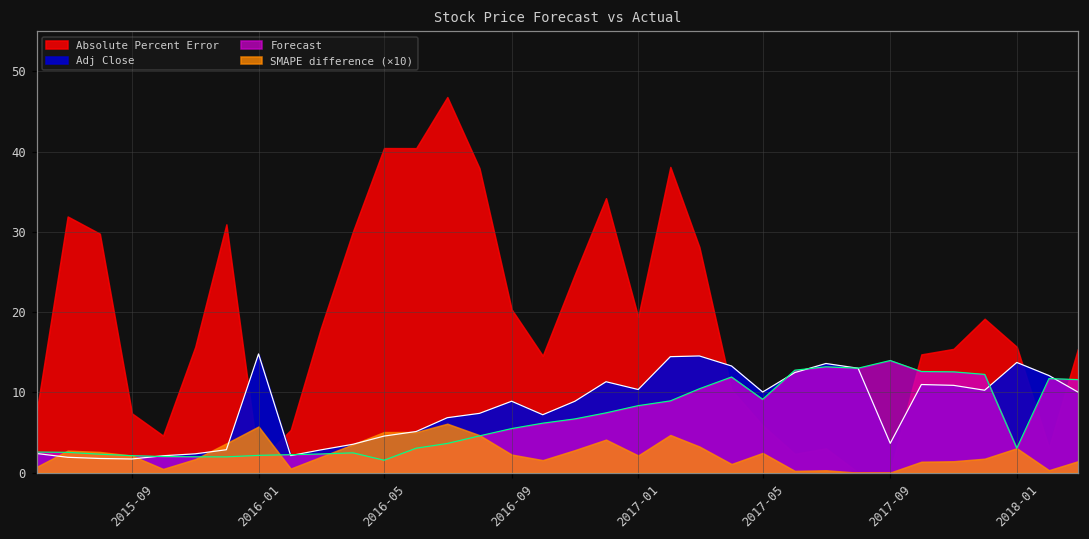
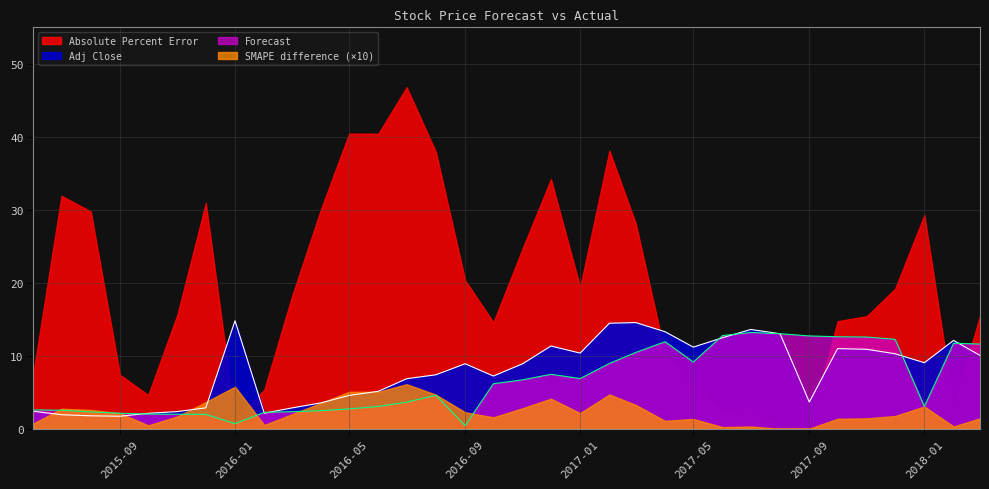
  {
    "Absolute Percent Error": {
      "2015-09": 7,
      "2016-01": 1,
      "2016-05": 40,
      "2016-09": 20,
      "2017-01": 19,
      "2017-05": 6,
-     "2018-01": 16
+     "2018-01": 29
    },
    "Adj Close": {
      "2015-09": 2,
      "2016-01": 15,
      "2016-05": 5,
      "2016-09": 9,
      "2017-01": 10,
-     "2017-05": 10,
+     "2017-05": 11,
      "2017-09": 4,
-     "2018-01": 14
+     "2018-01": 9
    },
    "Forecast": {
-     "2016-01": 2,
-     "2016-05": 2,
-     "2016-09": 6,
-     "2017-01": 8,
+     "2016-01": 1,
+     "2016-05": 3,
+     "2016-09": 0,
+     "2017-01": 7,
      "2017-05": 9,
-     "2017-09": 14
+     "2017-09": 13
    },
    "SMAPE difference (×10)": {
      "2016-01": 6,
      "2016-05": 5,
      "2016-09": 2,
      "2017-01": 2,
-     "2017-05": 2
+     "2017-05": 1
    }
  }
